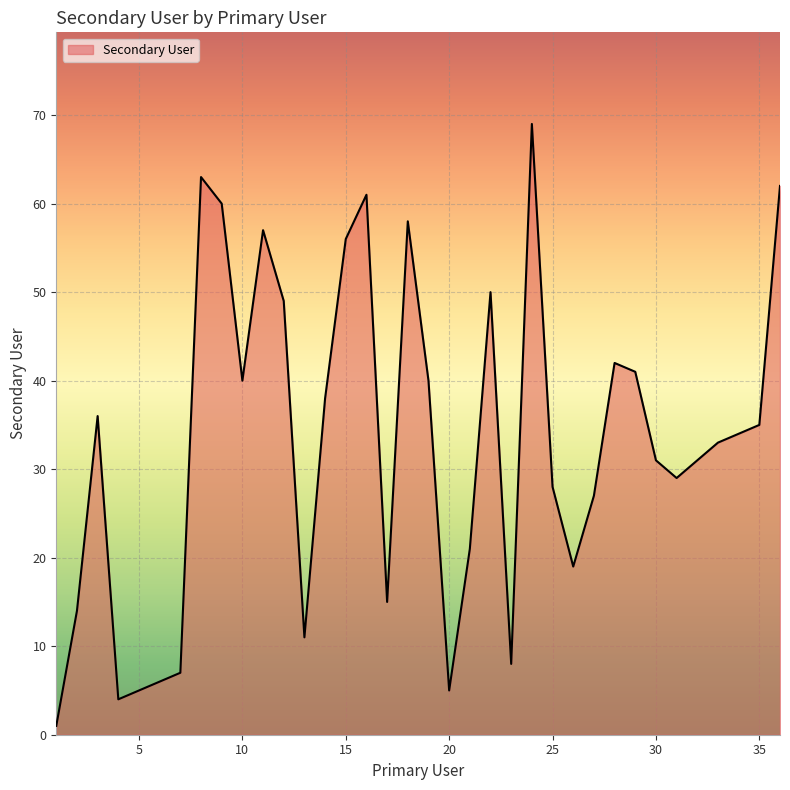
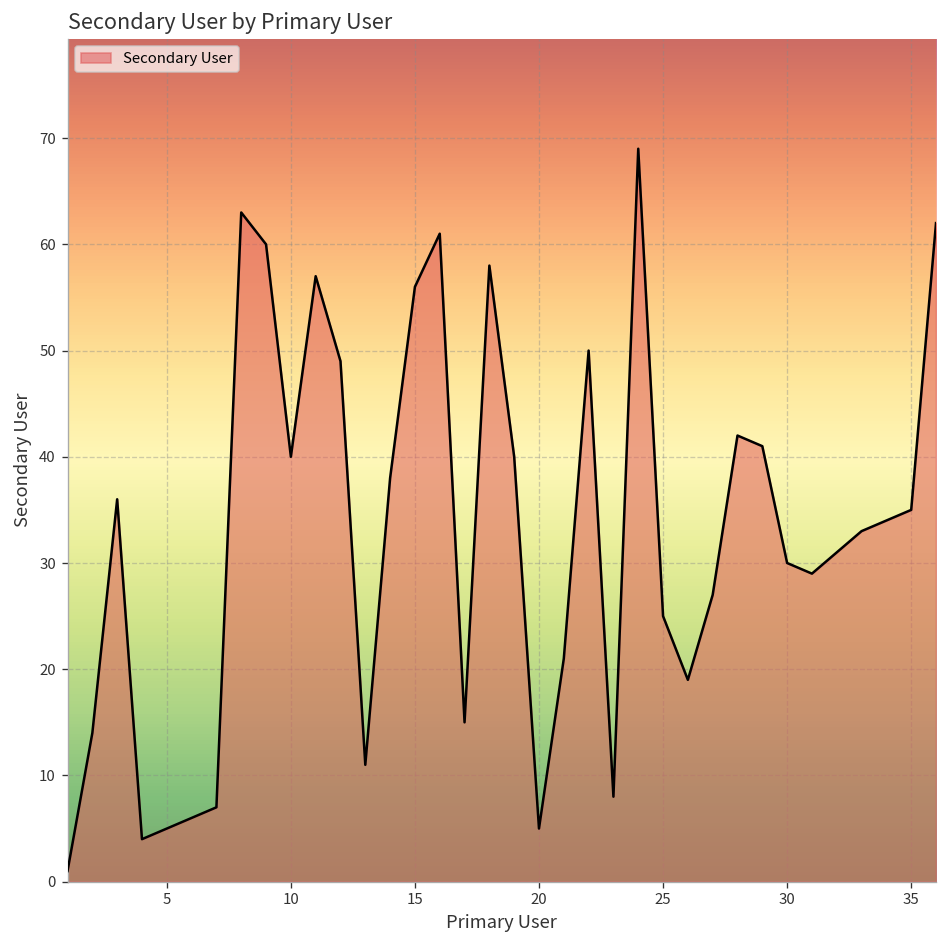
  {
    "5": 5,
    "10": 40,
    "15": 56,
    "20": 5,
-   "25": 28,
-   "30": 31,
+   "25": 25,
+   "30": 30,
    "35": 35
  }
